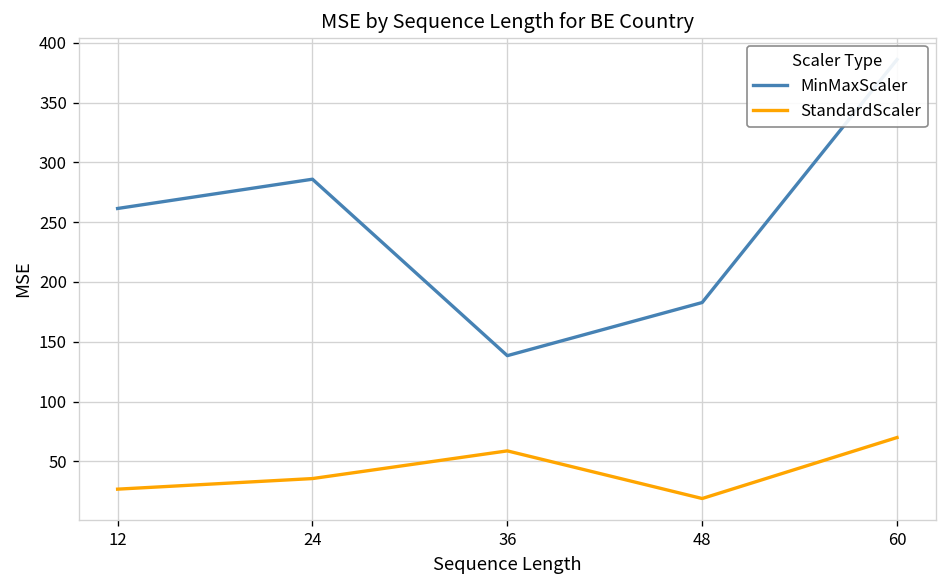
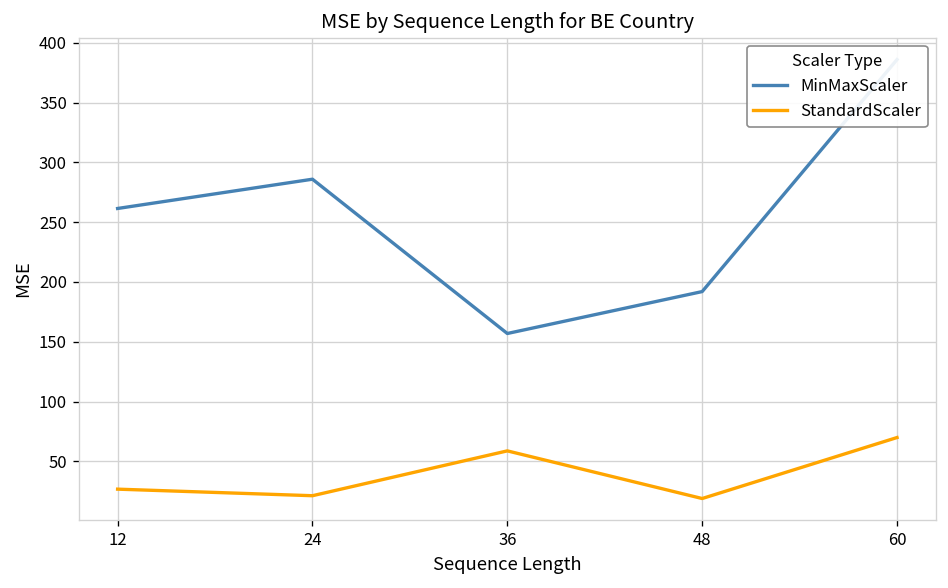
  {
    "MinMaxScaler": {
      "12": 260,
      "24": 290,
-     "36": 140,
-     "48": 180
+     "36": 160,
+     "48": 190
    },
    "StandardScaler": {
      "12": 30,
-     "24": 40,
+     "24": 20,
      "36": 60,
      "48": 20,
      "60": 70
    }
  }
